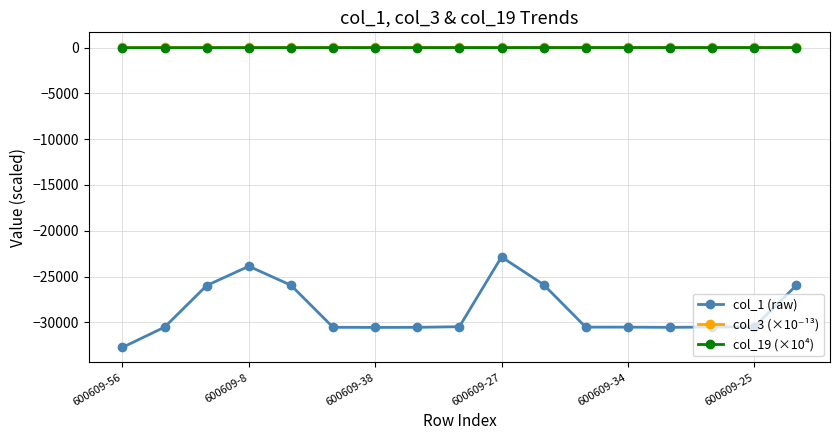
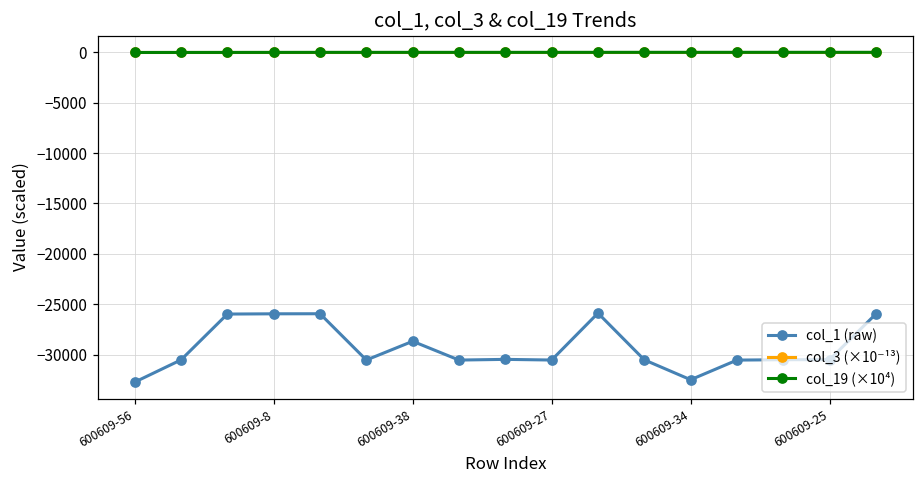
  {
    "col_1 (raw)": {
      "600609-56": -33000,
-     "600609-8": -24000,
-     "600609-38": -31000,
-     "600609-27": -23000,
-     "600609-34": -31000
+     "600609-8": -26000,
+     "600609-38": -29000,
+     "600609-27": -31000,
+     "600609-34": -32000
    }
  }
